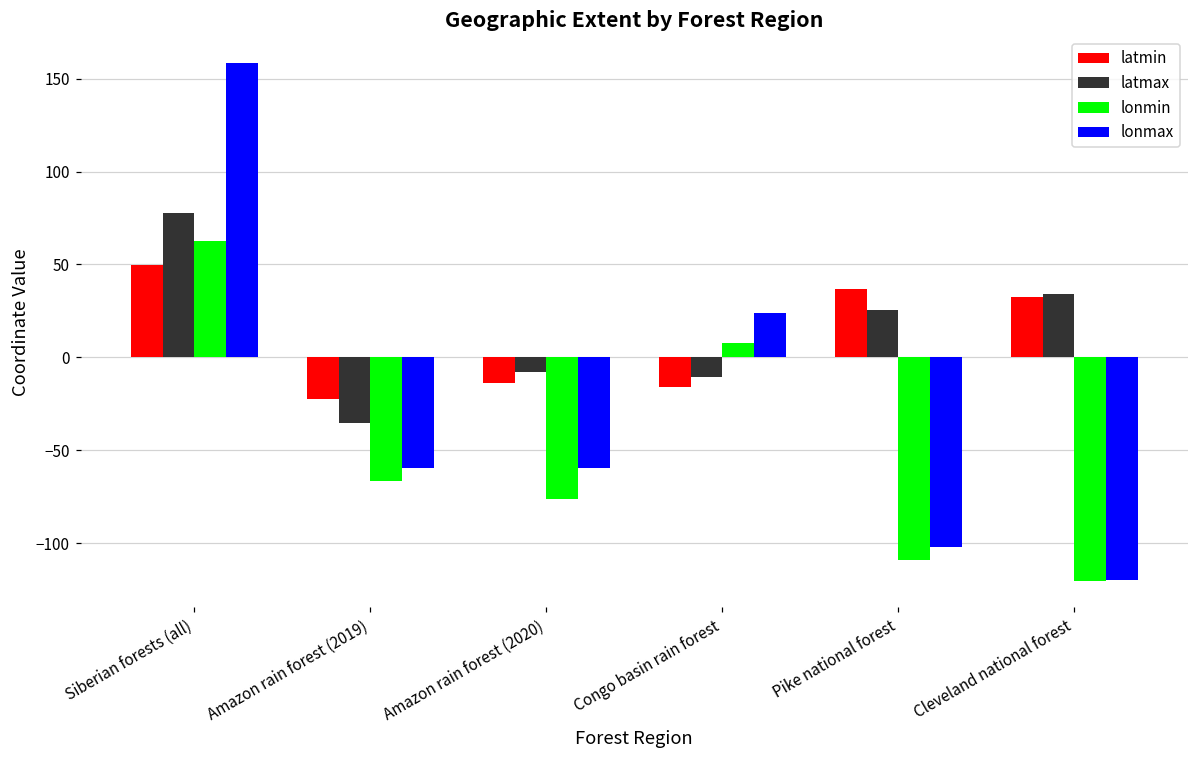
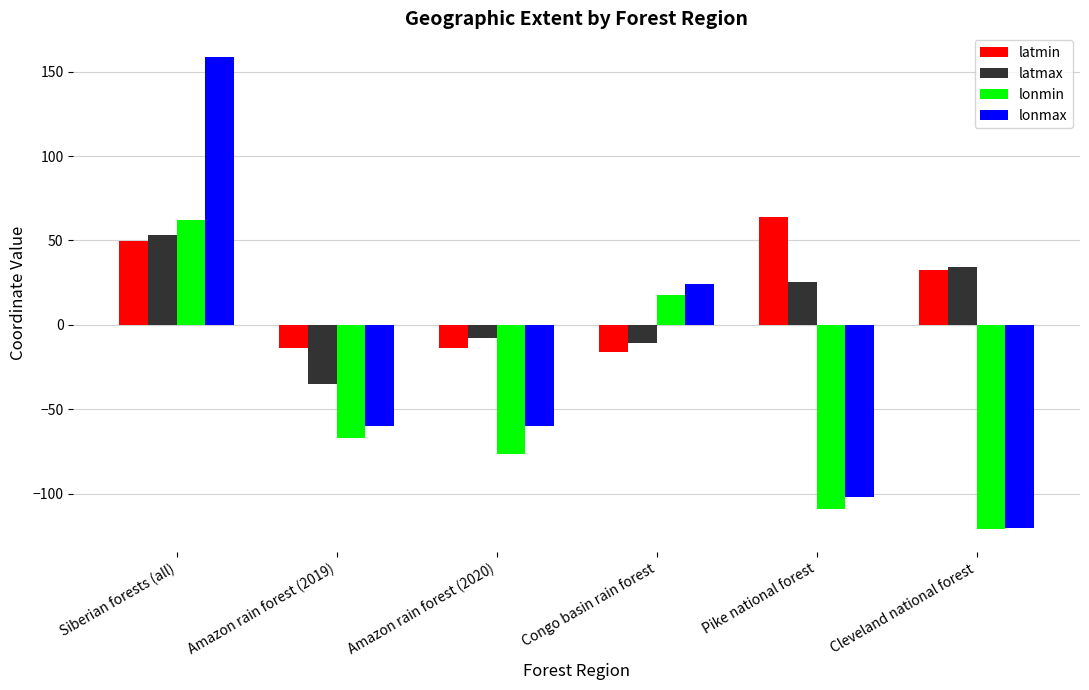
  {
    "latmin": {
      "Siberian forests (all)": 50,
-     "Amazon rain forest (2019)": -23,
+     "Amazon rain forest (2019)": -14,
      "Amazon rain forest (2020)": -14,
      "Congo basin rain forest": -16,
-     "Pike national forest": 37,
+     "Pike national forest": 64,
      "Cleveland national forest": 33
    },
    "latmax": {
-     "Siberian forests (all)": 78,
+     "Siberian forests (all)": 53,
      "Amazon rain forest (2019)": -35,
      "Amazon rain forest (2020)": -8,
      "Congo basin rain forest": -11,
      "Pike national forest": 26,
      "Cleveland national forest": 34
    },
    "lonmin": {
      "Siberian forests (all)": 62,
      "Amazon rain forest (2019)": -67,
      "Amazon rain forest (2020)": -76,
-     "Congo basin rain forest": 8,
+     "Congo basin rain forest": 18,
      "Pike national forest": -109,
      "Cleveland national forest": -121
    },
    "lonmax": {
      "Siberian forests (all)": 159,
      "Amazon rain forest (2019)": -60,
      "Amazon rain forest (2020)": -60,
      "Congo basin rain forest": 24,
      "Pike national forest": -102,
      "Cleveland national forest": -120
    }
  }
